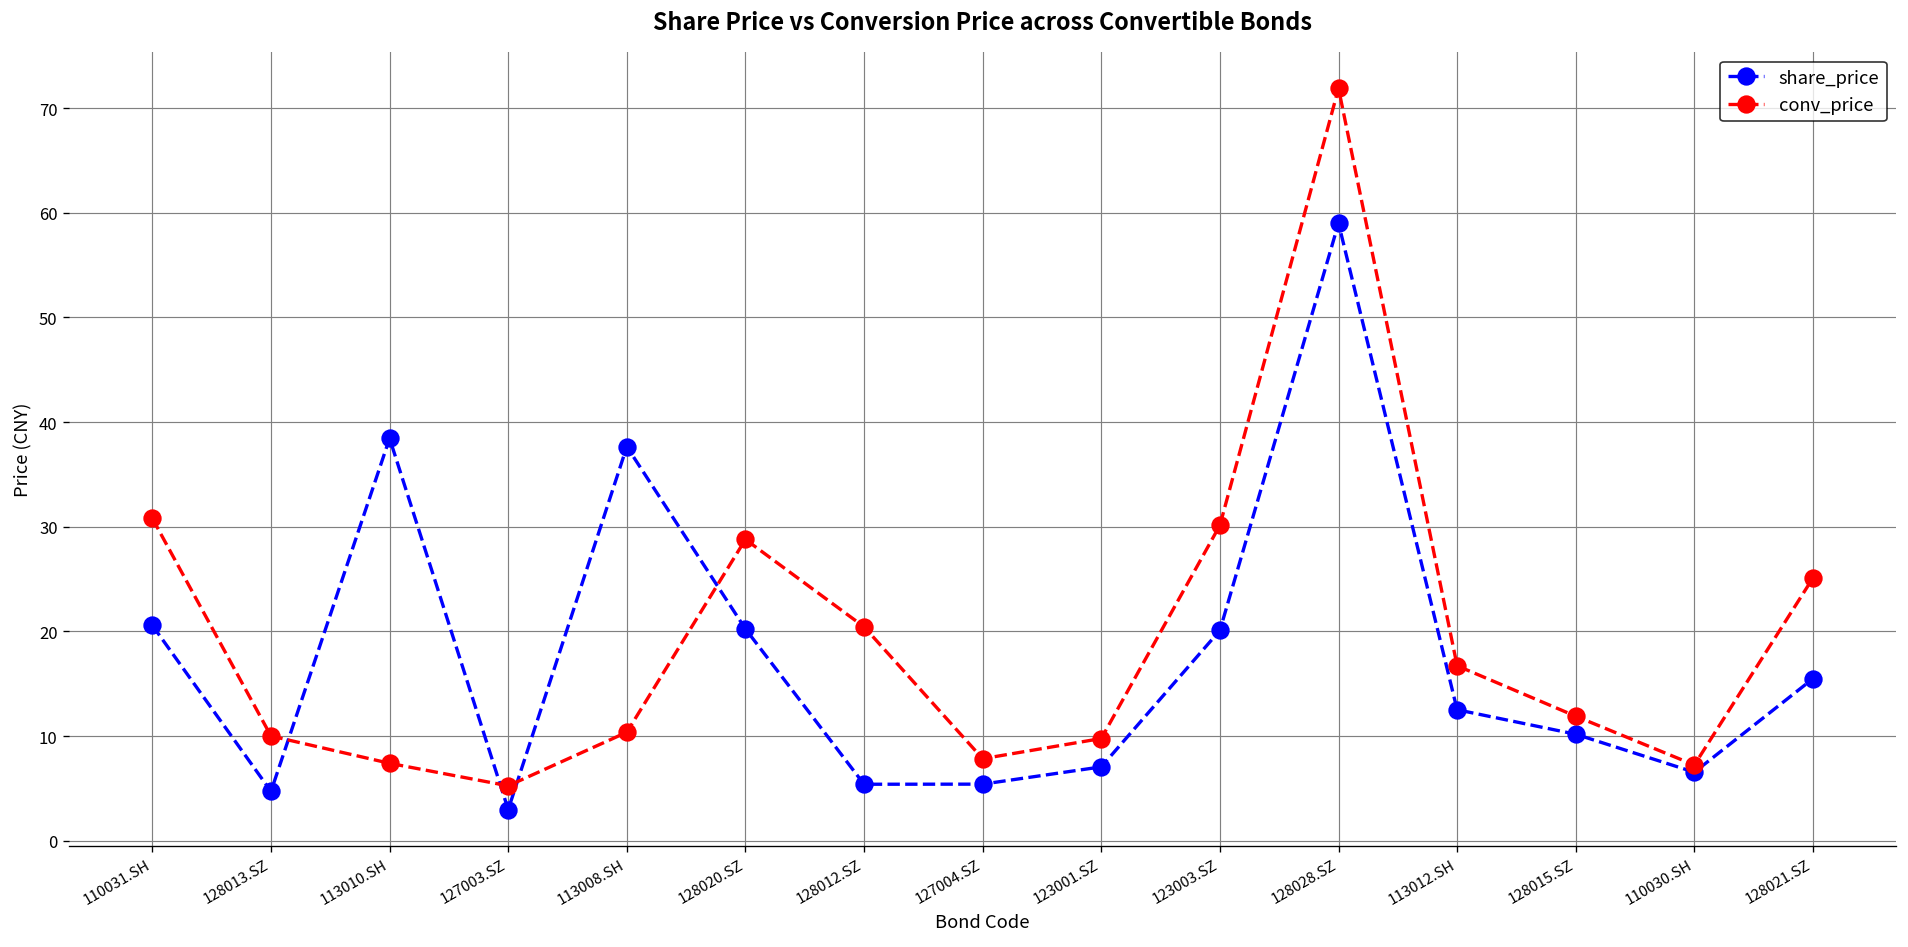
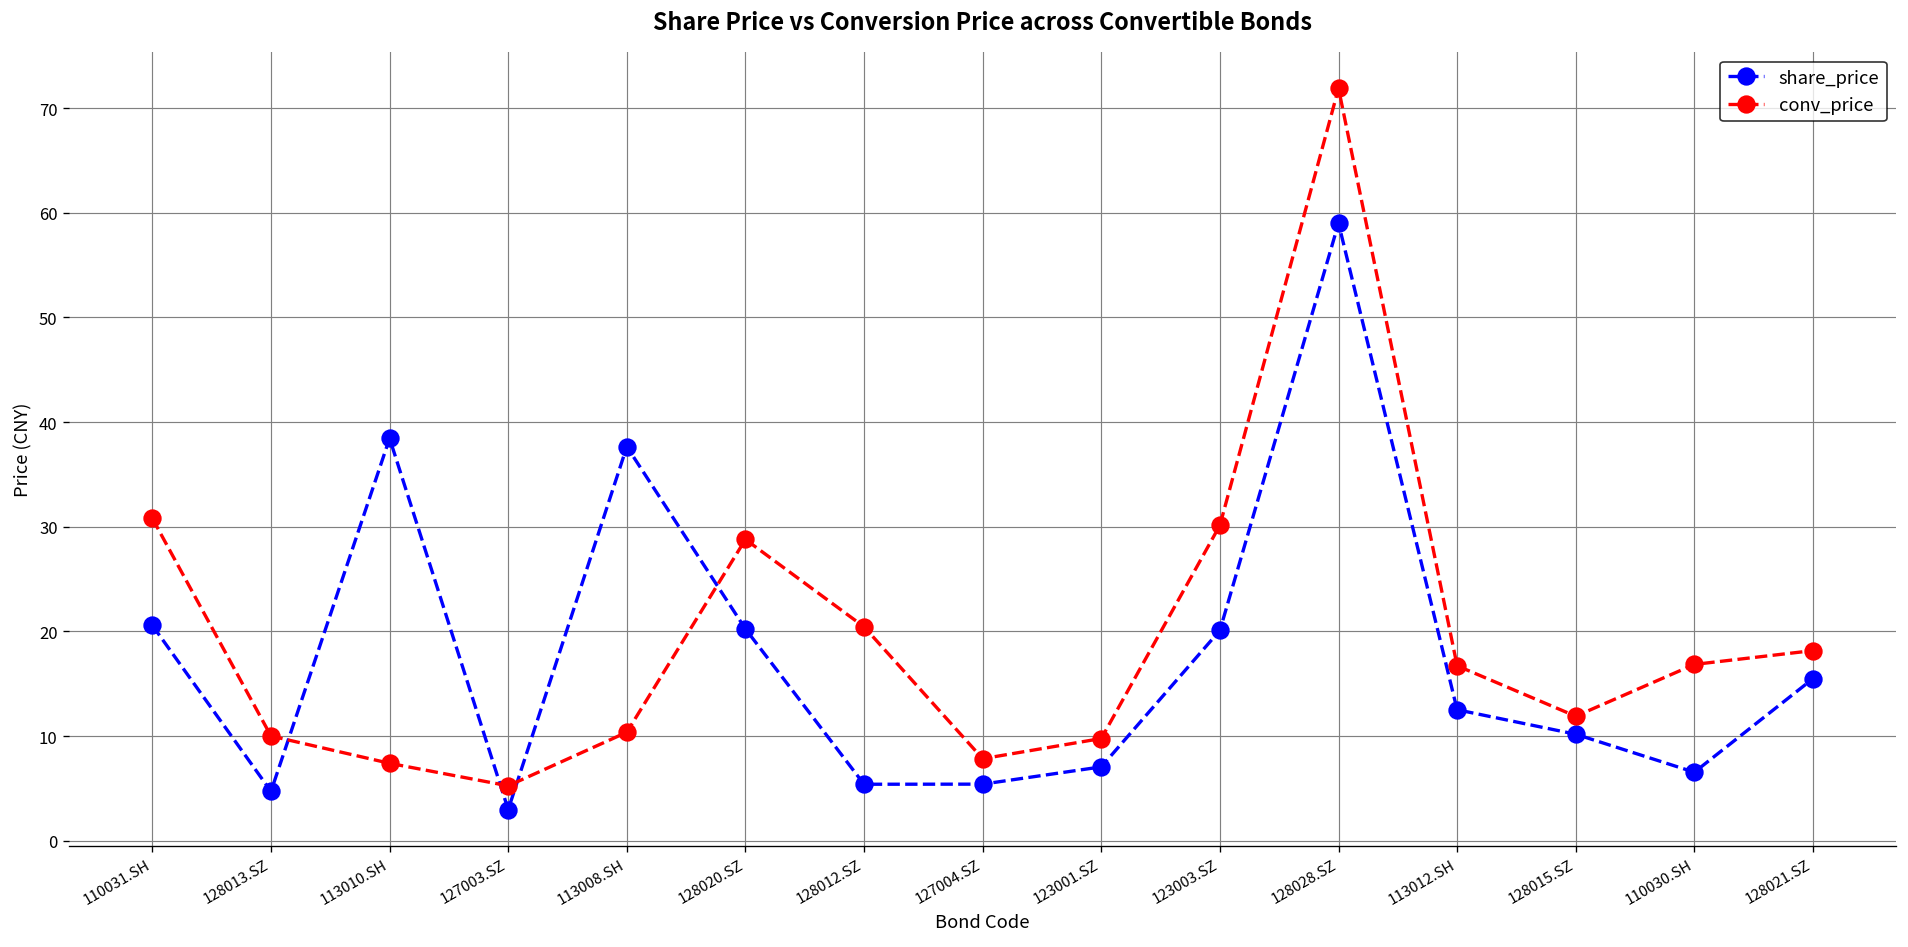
  {
    "share_price": {
      "110031.SH": 21,
      "128013.SZ": 5,
      "113010.SH": 38,
      "127003.SZ": 3,
      "113008.SH": 38,
      "128020.SZ": 20,
      "128012.SZ": 5,
      "127004.SZ": 5,
      "123001.SZ": 7,
      "123003.SZ": 20,
      "128028.SZ": 59,
      "113012.SH": 13,
      "128015.SZ": 10,
      "110030.SH": 7,
      "128021.SZ": 15
    },
    "conv_price": {
      "110031.SH": 31,
      "128013.SZ": 10,
      "113010.SH": 7,
      "127003.SZ": 5,
      "113008.SH": 10,
      "128020.SZ": 29,
      "128012.SZ": 20,
      "127004.SZ": 8,
      "123001.SZ": 10,
      "123003.SZ": 30,
      "128028.SZ": 72,
      "113012.SH": 17,
      "128015.SZ": 12,
-     "110030.SH": 7,
-     "128021.SZ": 25
+     "110030.SH": 17,
+     "128021.SZ": 18
    }
  }
